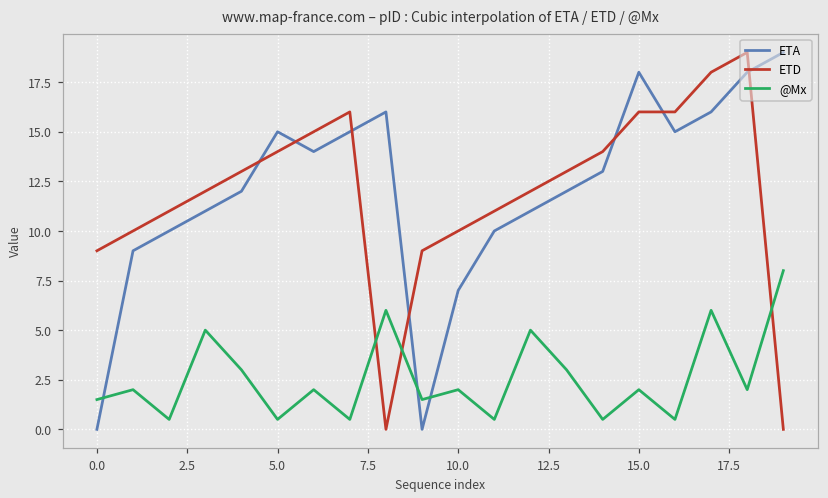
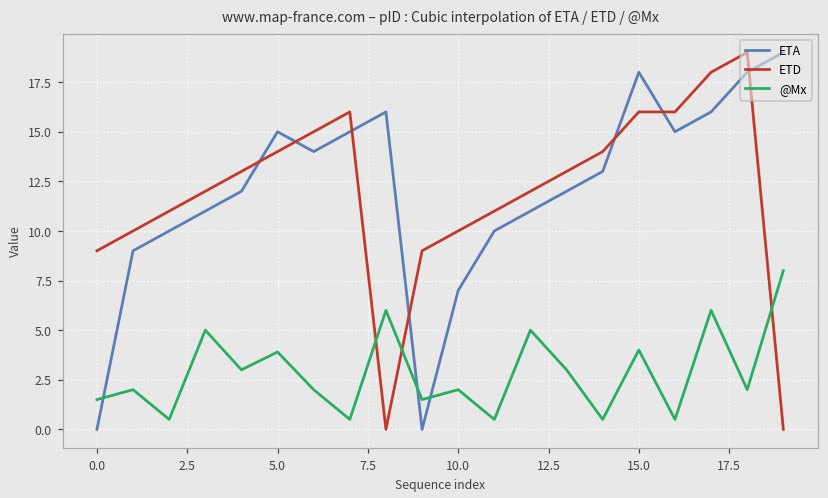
  {
    "ETA": {
      "0.0": 0.0,
      "5.0": 15.0,
      "10.0": 7.0,
      "15.0": 18.0
    },
    "ETD": {
      "0.0": 9.0,
      "5.0": 14.0,
      "10.0": 10.0,
      "15.0": 16.0
    },
    "@Mx": {
      "0.0": 1.5,
-     "5.0": 0.5,
+     "5.0": 3.9,
      "10.0": 2.0,
-     "15.0": 2
+     "15.0": 4
    }
  }
